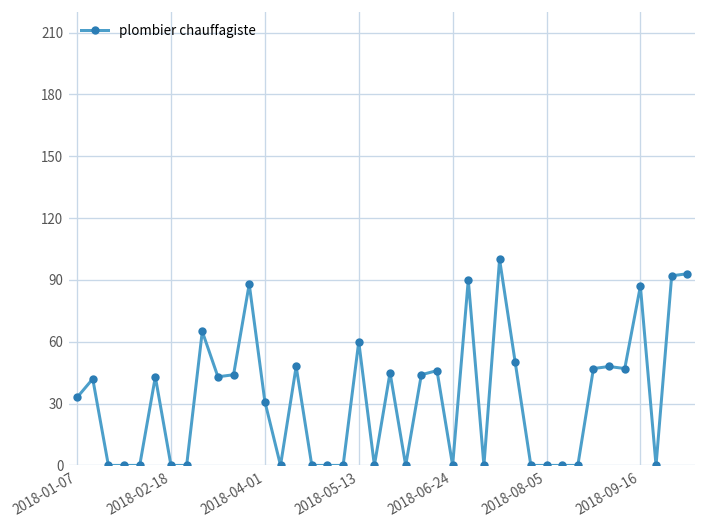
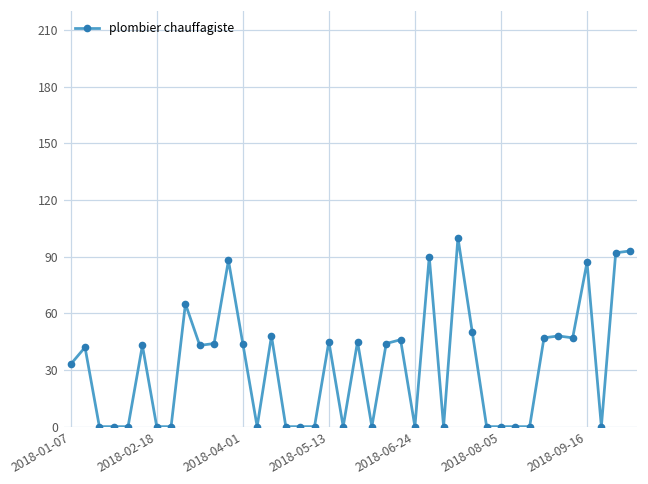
  {
    "2018-01-07": 33,
    "2018-02-18": 0,
-   "2018-04-01": 31,
-   "2018-05-13": 60,
+   "2018-04-01": 44,
+   "2018-05-13": 45,
    "2018-06-24": 0,
    "2018-08-05": 0,
    "2018-09-16": 87
  }
